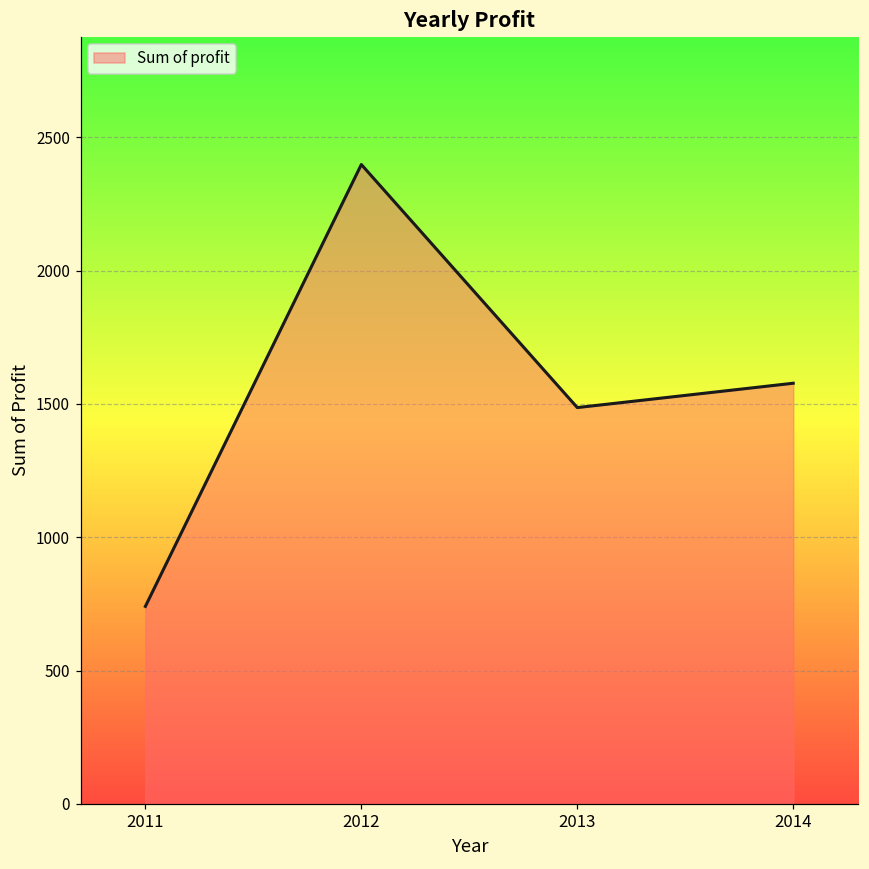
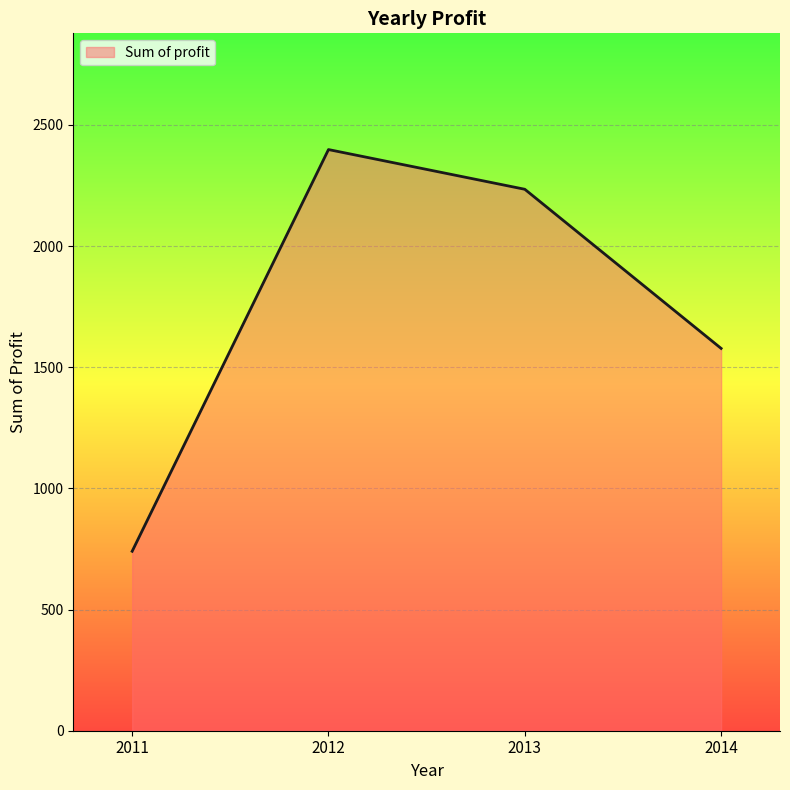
  {
    "2011": 740,
    "2012": 2400,
-   "2013": 1490,
+   "2013": 2230,
    "2014": 1580
  }
